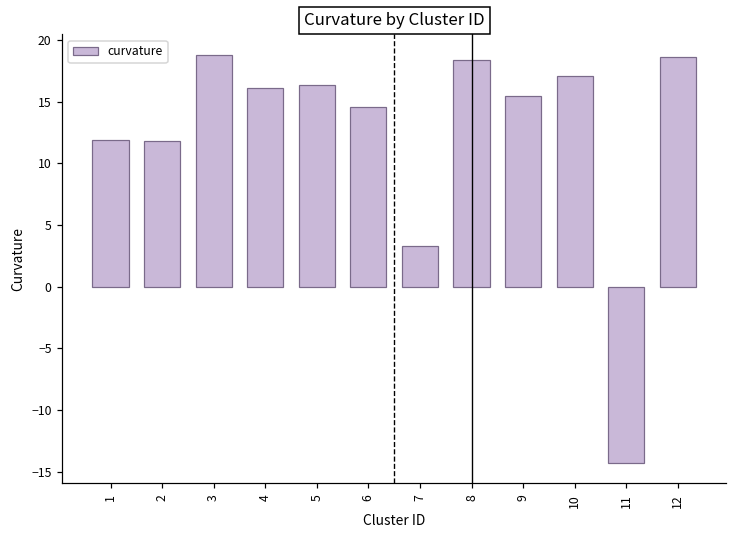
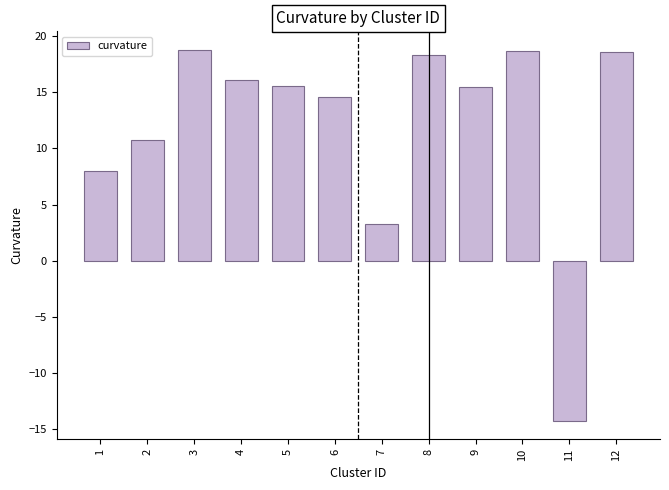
  {
-   "1": 11.9,
-   "2": 11.8,
+   "1": 8.0,
+   "2": 10.7,
    "3": 18.8,
    "4": 16.1,
-   "5": 16.3,
+   "5": 15.5,
    "6": 14.6,
    "7": 3.3,
    "8": 18.3,
    "9": 15.5,
-   "10": 17.1,
+   "10": 18.7,
    "11": -14.3,
    "12": 18.6
  }
